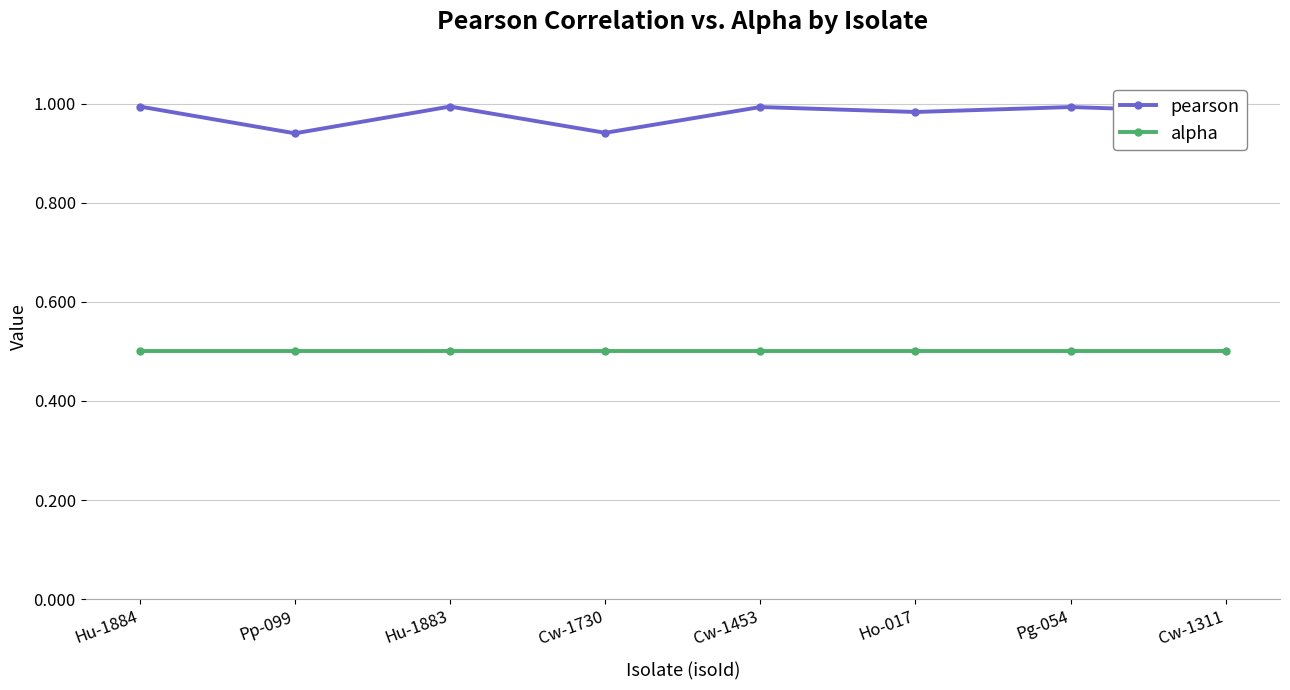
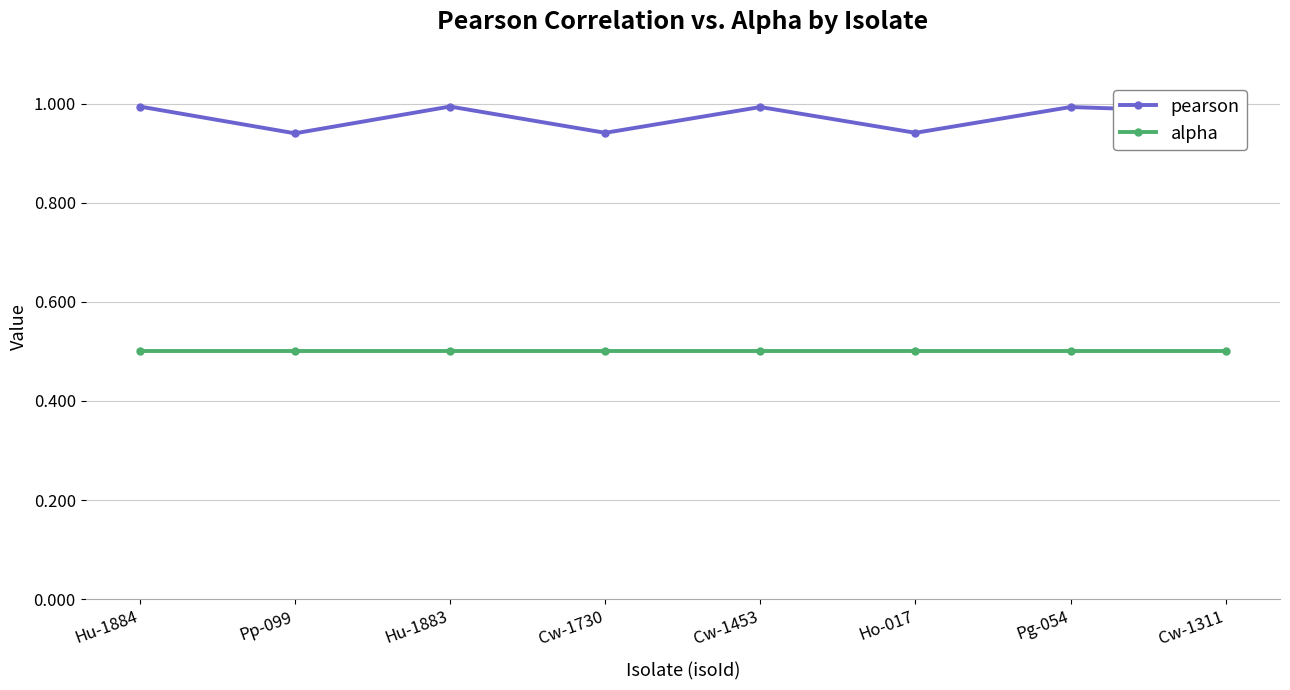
  {
    "pearson": {
      "Hu-1884": 0.99,
      "Pp-099": 0.94,
      "Hu-1883": 0.99,
      "Cw-1730": 0.94,
      "Cw-1453": 0.99,
-     "Ho-017": 0.98,
+     "Ho-017": 0.94,
      "Pg-054": 0.99
    },
    "alpha": {
      "Hu-1884": 0.50,
      "Pp-099": 0.50,
      "Hu-1883": 0.50,
      "Cw-1730": 0.50,
      "Cw-1453": 0.50,
      "Ho-017": 0.50,
      "Pg-054": 0.50,
      "Cw-1311": 0.50
    }
  }
